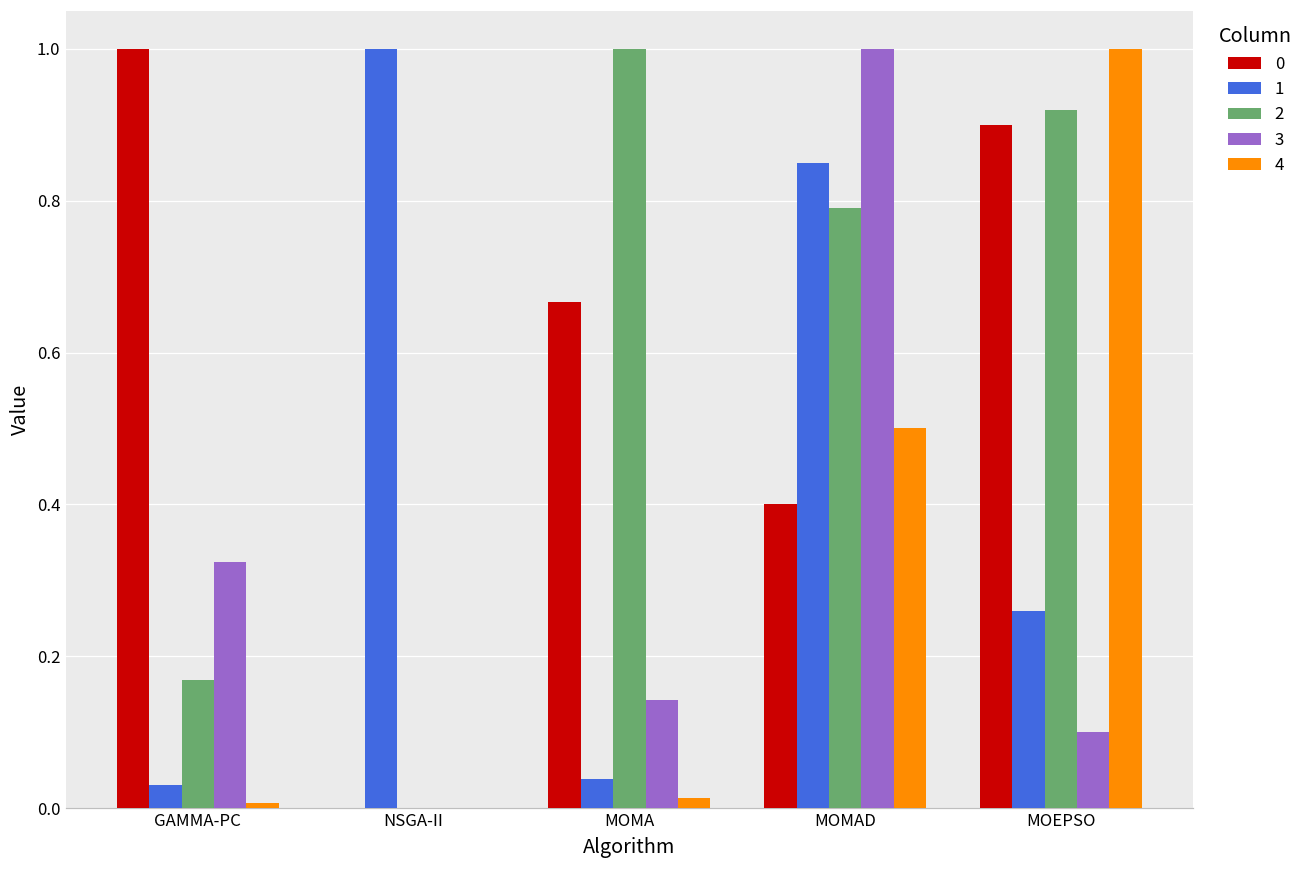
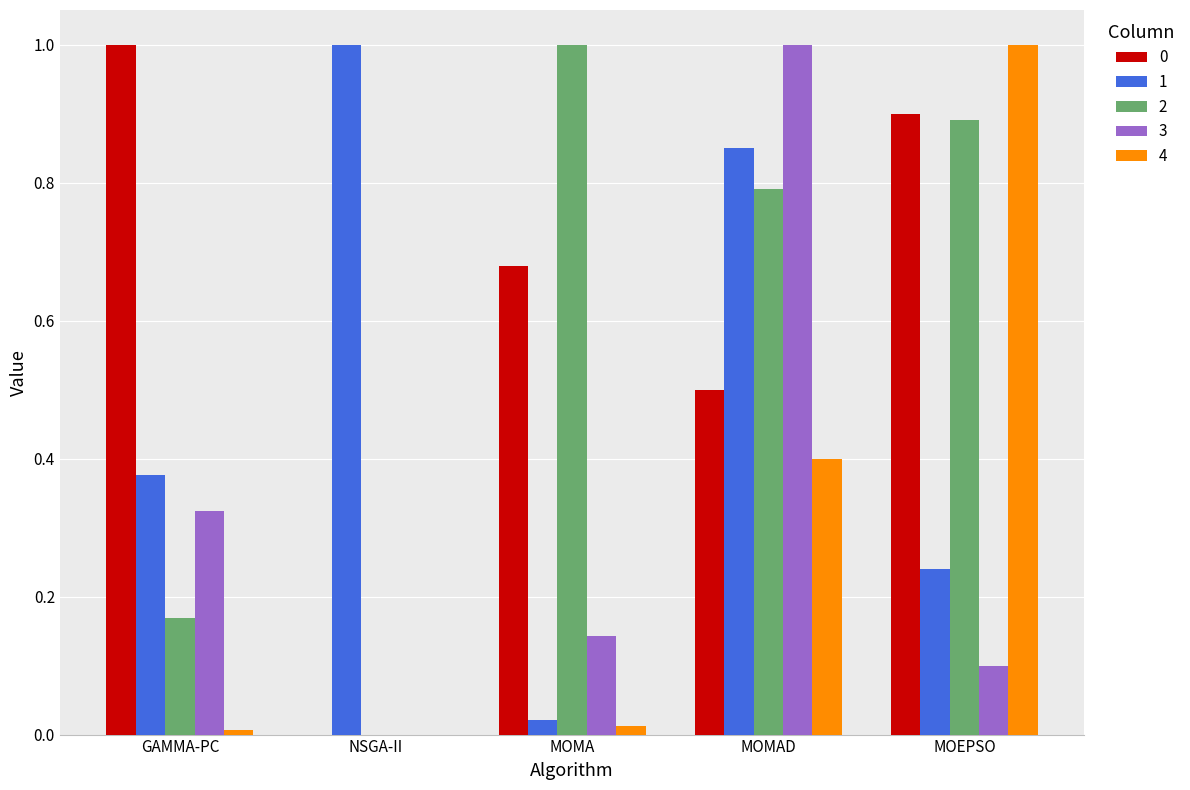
  {
    "0": {
      "GAMMA-PC": 1.00,
      "NSGA-II": 0.00,
-     "MOMA": 0.67,
-     "MOMAD": 0.4,
+     "MOMA": 0.68,
+     "MOMAD": 0.5,
      "MOEPSO": 0.90
    },
    "1": {
-     "GAMMA-PC": 0.03,
+     "GAMMA-PC": 0.38,
      "NSGA-II": 1.00,
-     "MOMA": 0.04,
+     "MOMA": 0.02,
      "MOMAD": 0.85,
-     "MOEPSO": 0.26
+     "MOEPSO": 0.24
    },
    "2": {
      "GAMMA-PC": 0.17,
      "NSGA-II": 0.00,
      "MOMA": 1.00,
      "MOMAD": 0.79,
-     "MOEPSO": 0.92
+     "MOEPSO": 0.89
    },
    "3": {
      "GAMMA-PC": 0.32,
      "NSGA-II": 0.00,
      "MOMA": 0.14,
      "MOMAD": 1.00,
      "MOEPSO": 0.10
    },
    "4": {
      "GAMMA-PC": 0.01,
      "NSGA-II": 0.0,
      "MOMA": 0.01,
-     "MOMAD": 0.5,
+     "MOMAD": 0.4,
      "MOEPSO": 1.0
    }
  }
